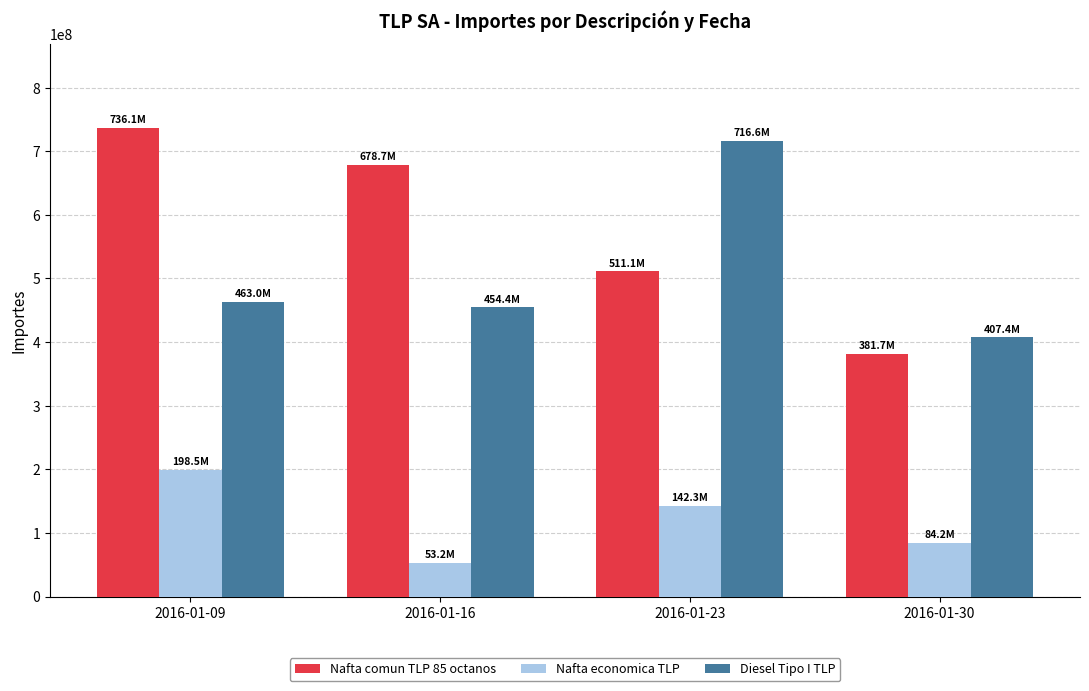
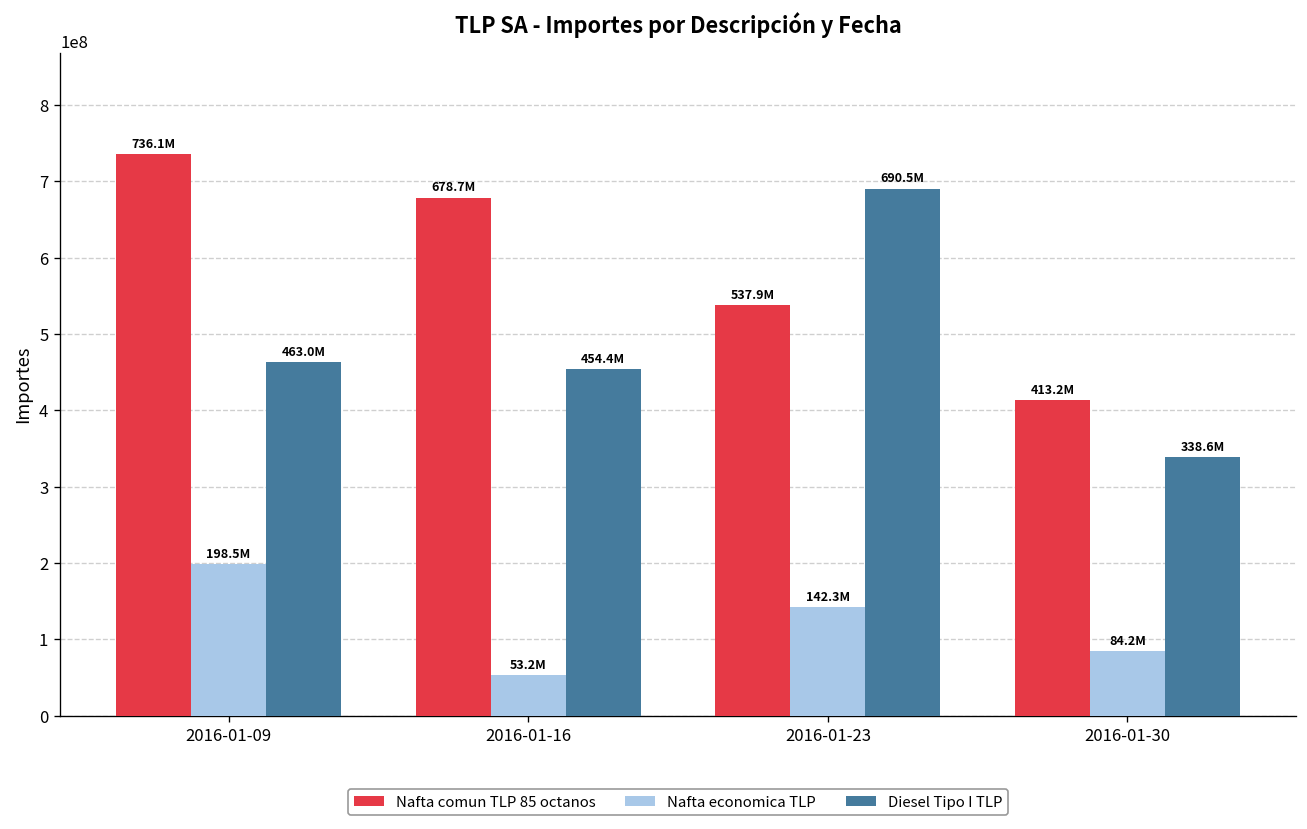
  {
    "Nafta comun TLP 85 octanos": {
      "2016-01-09": "736.1M",
      "2016-01-16": "678.7M",
-     "2016-01-23": "511.1M",
-     "2016-01-30": "381.7M"
+     "2016-01-23": "537.9M",
+     "2016-01-30": "413.2M"
    },
    "Nafta economica TLP": {
      "2016-01-09": "198.5M",
      "2016-01-16": "53.2M",
      "2016-01-23": "142.3M",
      "2016-01-30": "84.2M"
    },
    "Diesel Tipo I TLP": {
      "2016-01-09": "463.0M",
      "2016-01-16": "454.4M",
-     "2016-01-23": "716.6M",
-     "2016-01-30": "407.4M"
+     "2016-01-23": "690.5M",
+     "2016-01-30": "338.6M"
    }
  }
